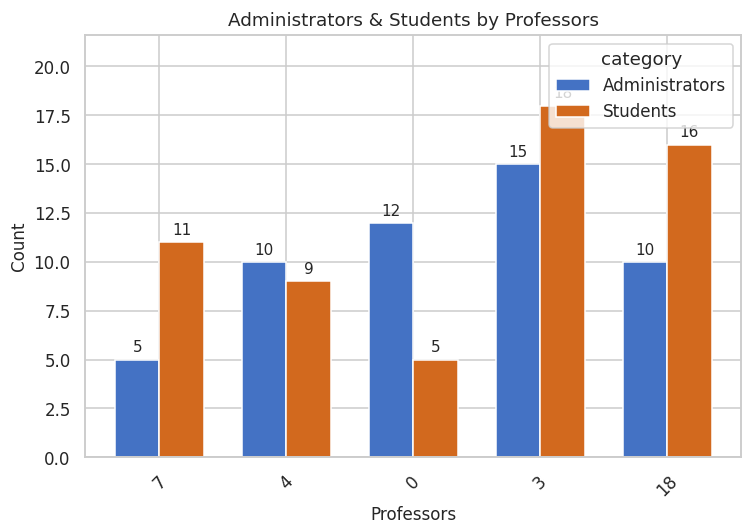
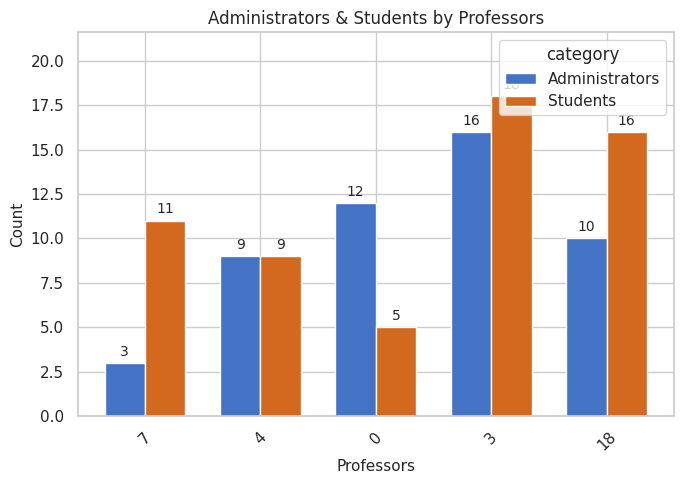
  {
    "Administrators": {
-     "7": 5,
-     "4": 10,
+     "7": 3,
+     "4": 9,
      "0": 12,
-     "3": 15,
+     "3": 16,
      "18": 10
    },
    "Students": {
      "7": 11,
      "4": 9,
      "0": 5
    }
  }
